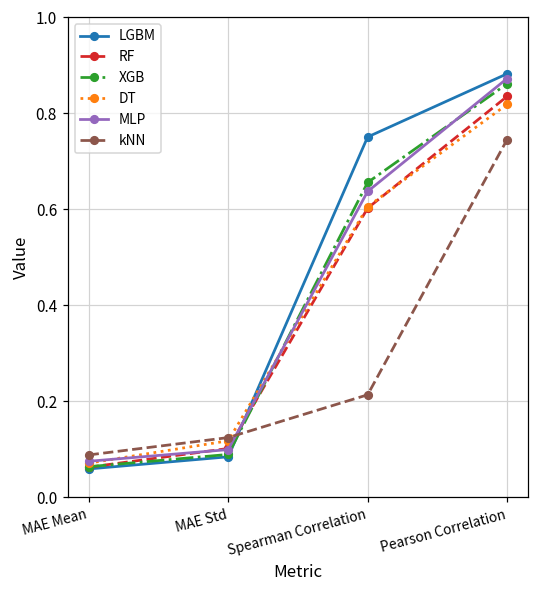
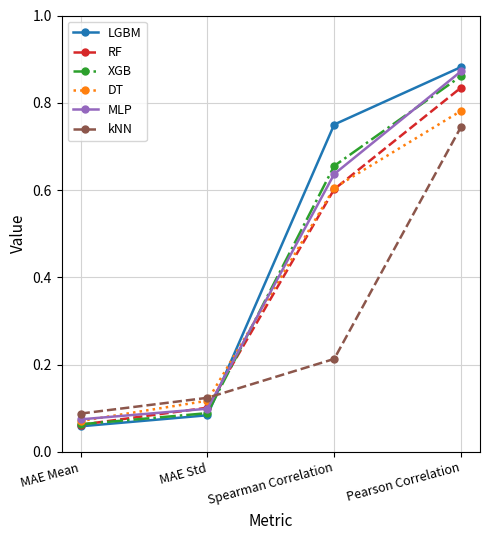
  {
    "LGBM": {
      "Spearman Correlation": 0.75,
      "Pearson Correlation": 0.88
    },
    "RF": {
      "Pearson Correlation": 0.83
    },
    "XGB": {
      "Spearman Correlation": 0.66,
      "Pearson Correlation": 0.86
    },
    "DT": {
      "MAE Std": 0.12,
-     "Pearson Correlation": 0.82
+     "Pearson Correlation": 0.78
    },
    "MLP": {
      "Spearman Correlation": 0.64,
      "Pearson Correlation": 0.87
    },
    "kNN": {
      "MAE Mean": 0.09,
      "MAE Std": 0.12,
      "Spearman Correlation": 0.21,
      "Pearson Correlation": 0.74
    }
  }
